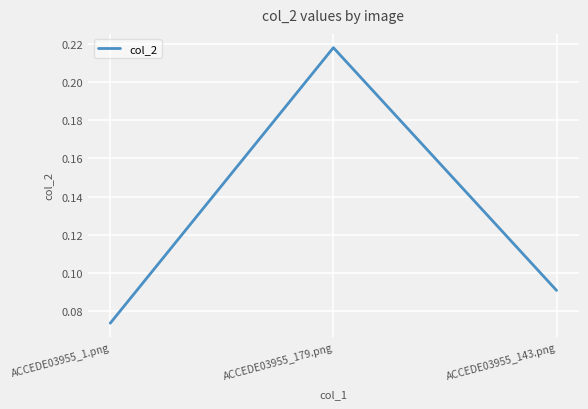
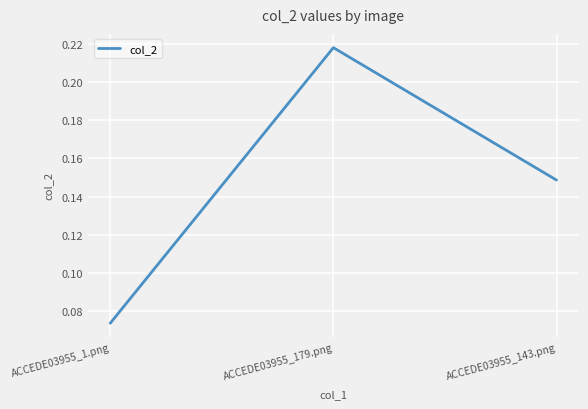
  {
    "ACCEDE03955_1.png": 0.074,
    "ACCEDE03955_179.png": 0.218,
-   "ACCEDE03955_143.png": 0.091
+   "ACCEDE03955_143.png": 0.149
  }
